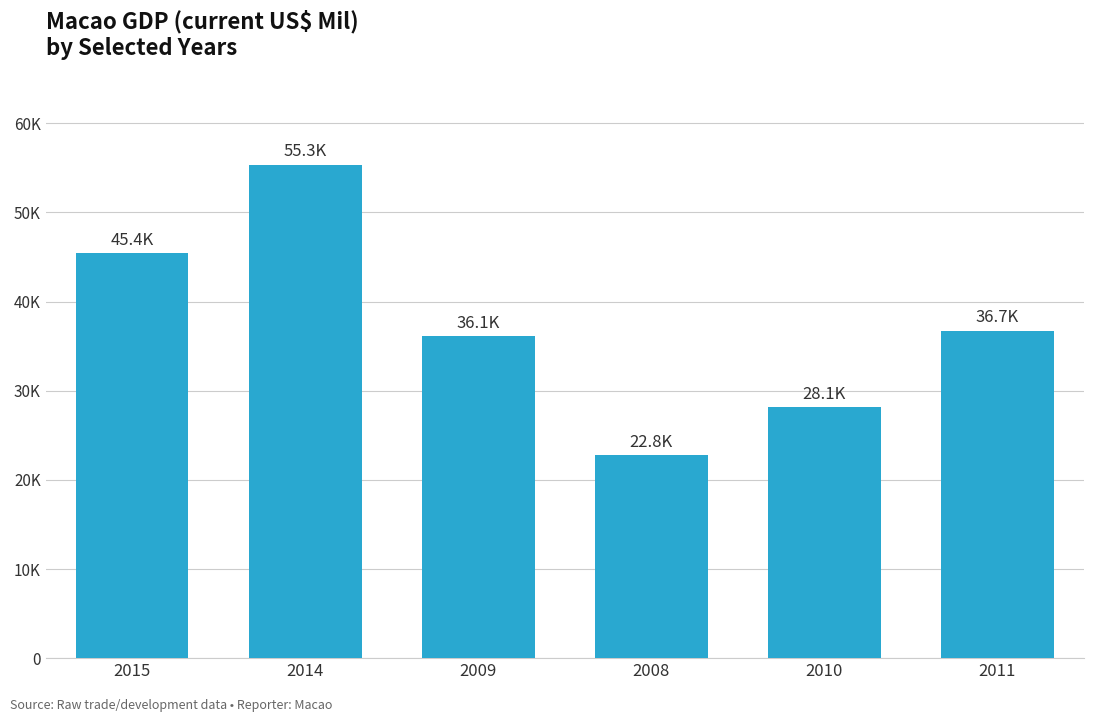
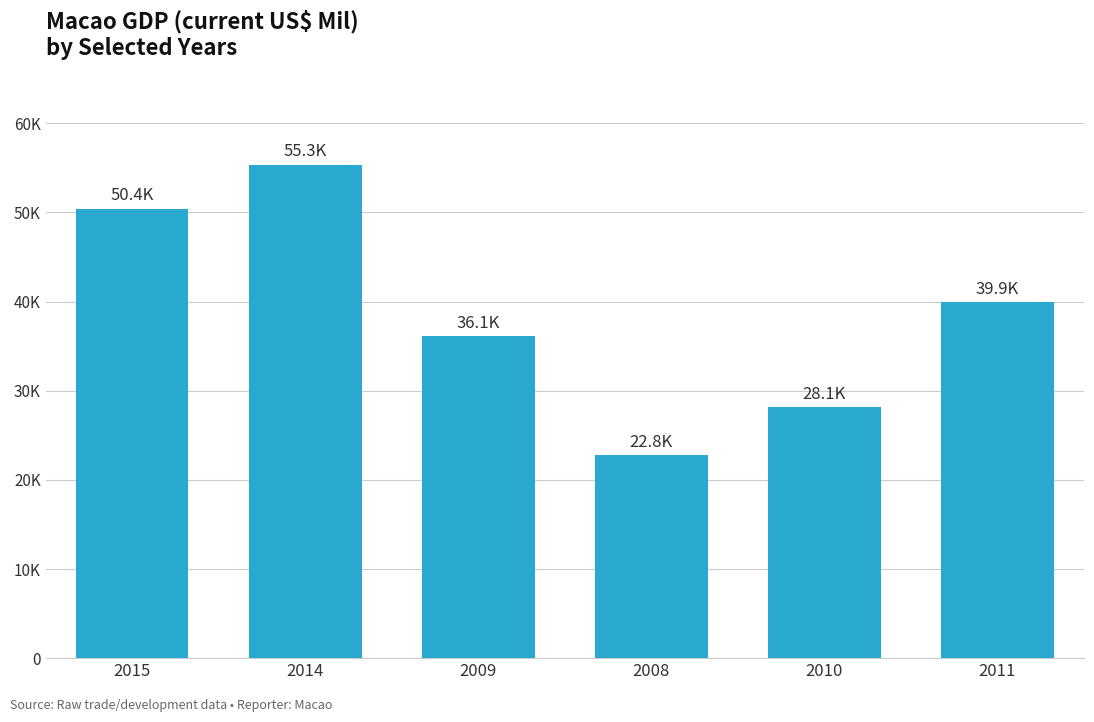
  {
-   "2015": "45.4K",
+   "2015": "50.4K",
    "2014": "55.3K",
    "2009": "36.1K",
    "2008": "22.8K",
    "2010": "28.1K",
-   "2011": "36.7K"
+   "2011": "39.9K"
  }
